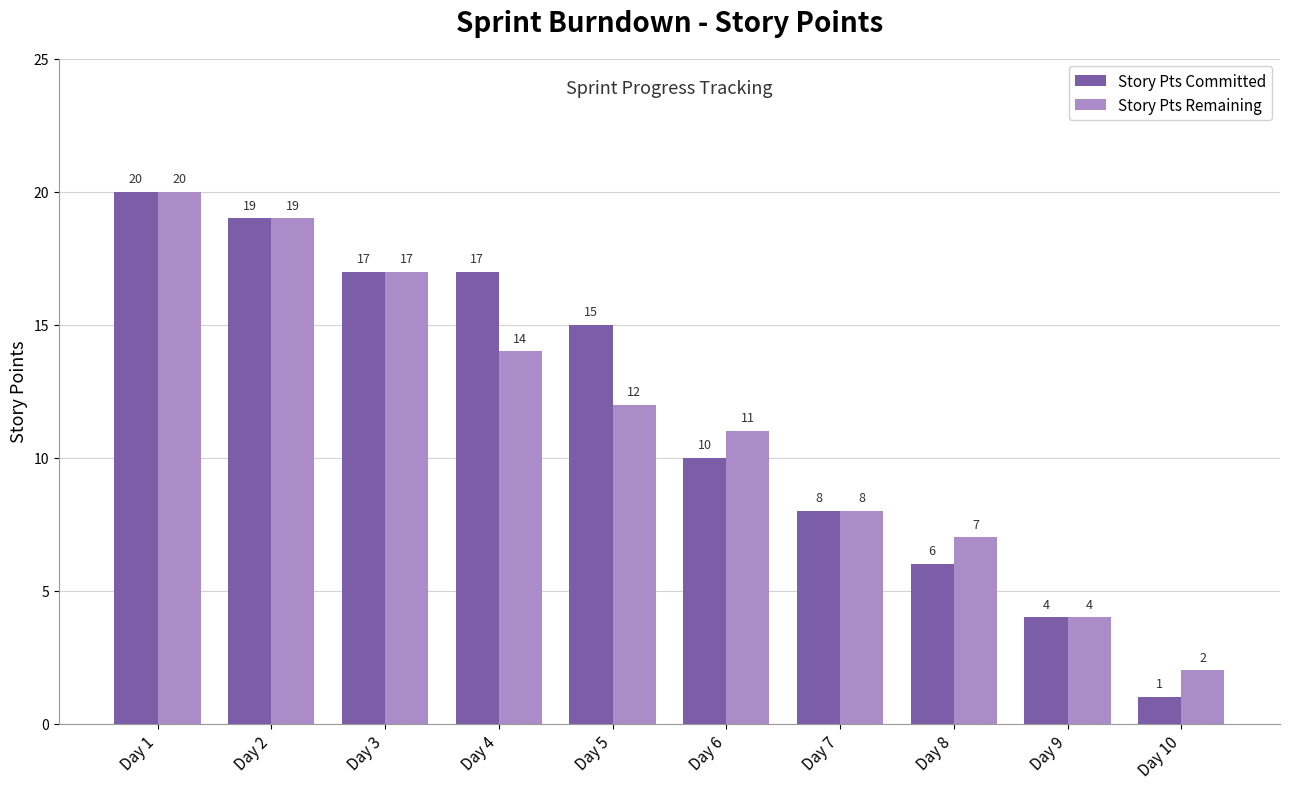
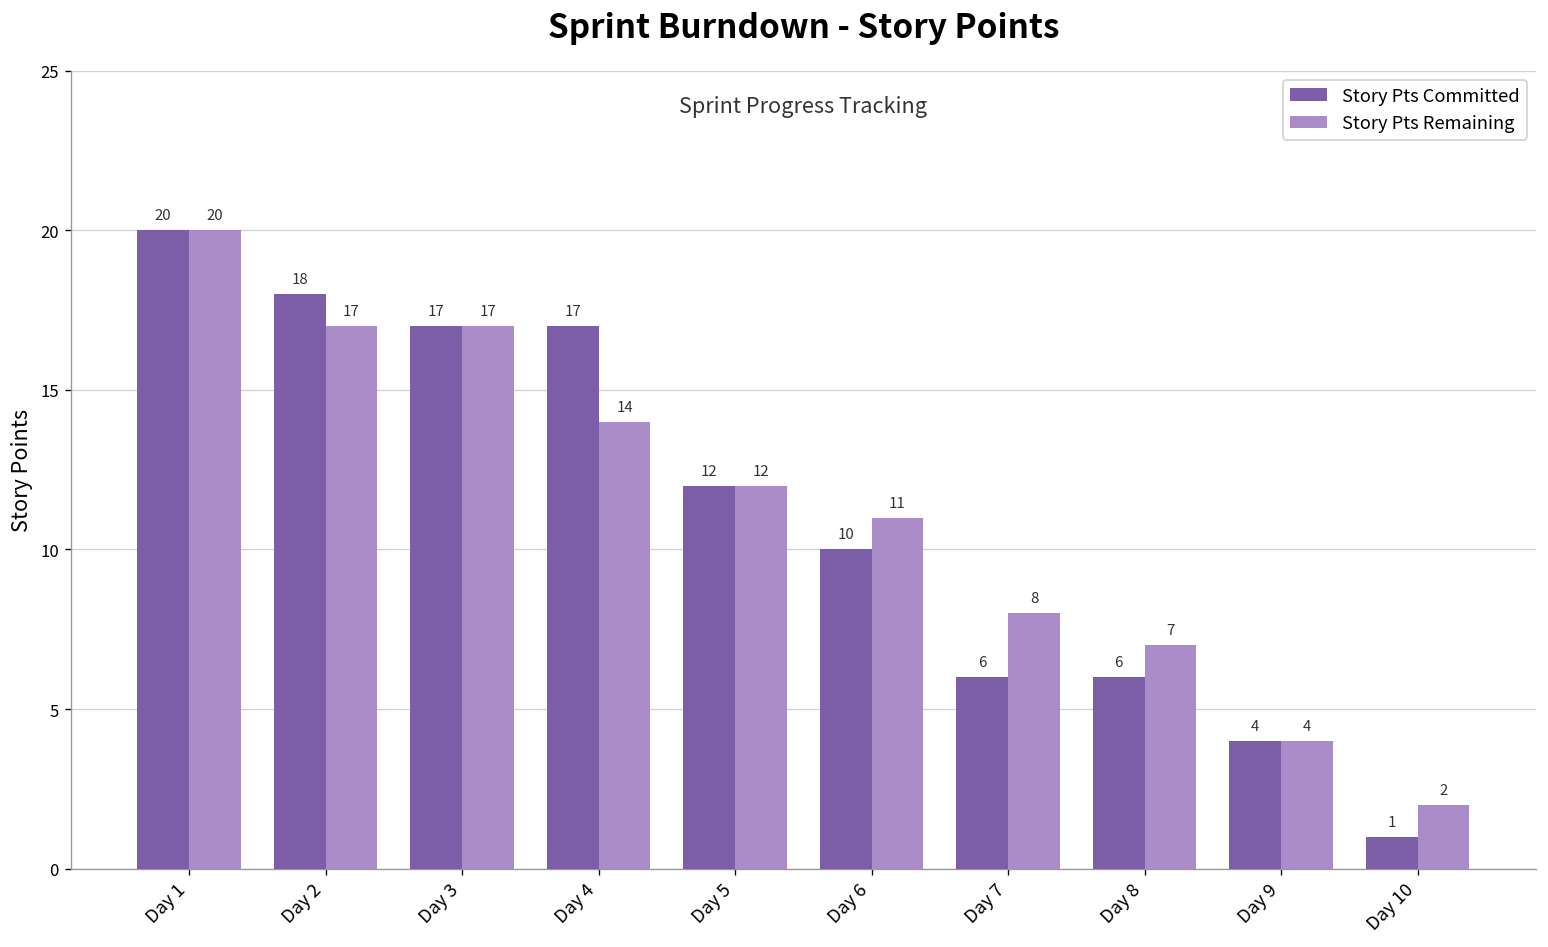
  {
    "Story Pts Committed": {
      "Day 1": 20,
-     "Day 2": 19,
+     "Day 2": 18,
      "Day 3": 17,
      "Day 4": 17,
-     "Day 5": 15,
+     "Day 5": 12,
      "Day 6": 10,
-     "Day 7": 8,
+     "Day 7": 6,
      "Day 8": 6,
      "Day 9": 4,
      "Day 10": 1
    },
    "Story Pts Remaining": {
      "Day 1": 20,
-     "Day 2": 19,
+     "Day 2": 17,
      "Day 3": 17,
      "Day 4": 14,
      "Day 5": 12,
      "Day 6": 11,
      "Day 7": 8,
      "Day 8": 7,
      "Day 9": 4,
      "Day 10": 2
    }
  }
